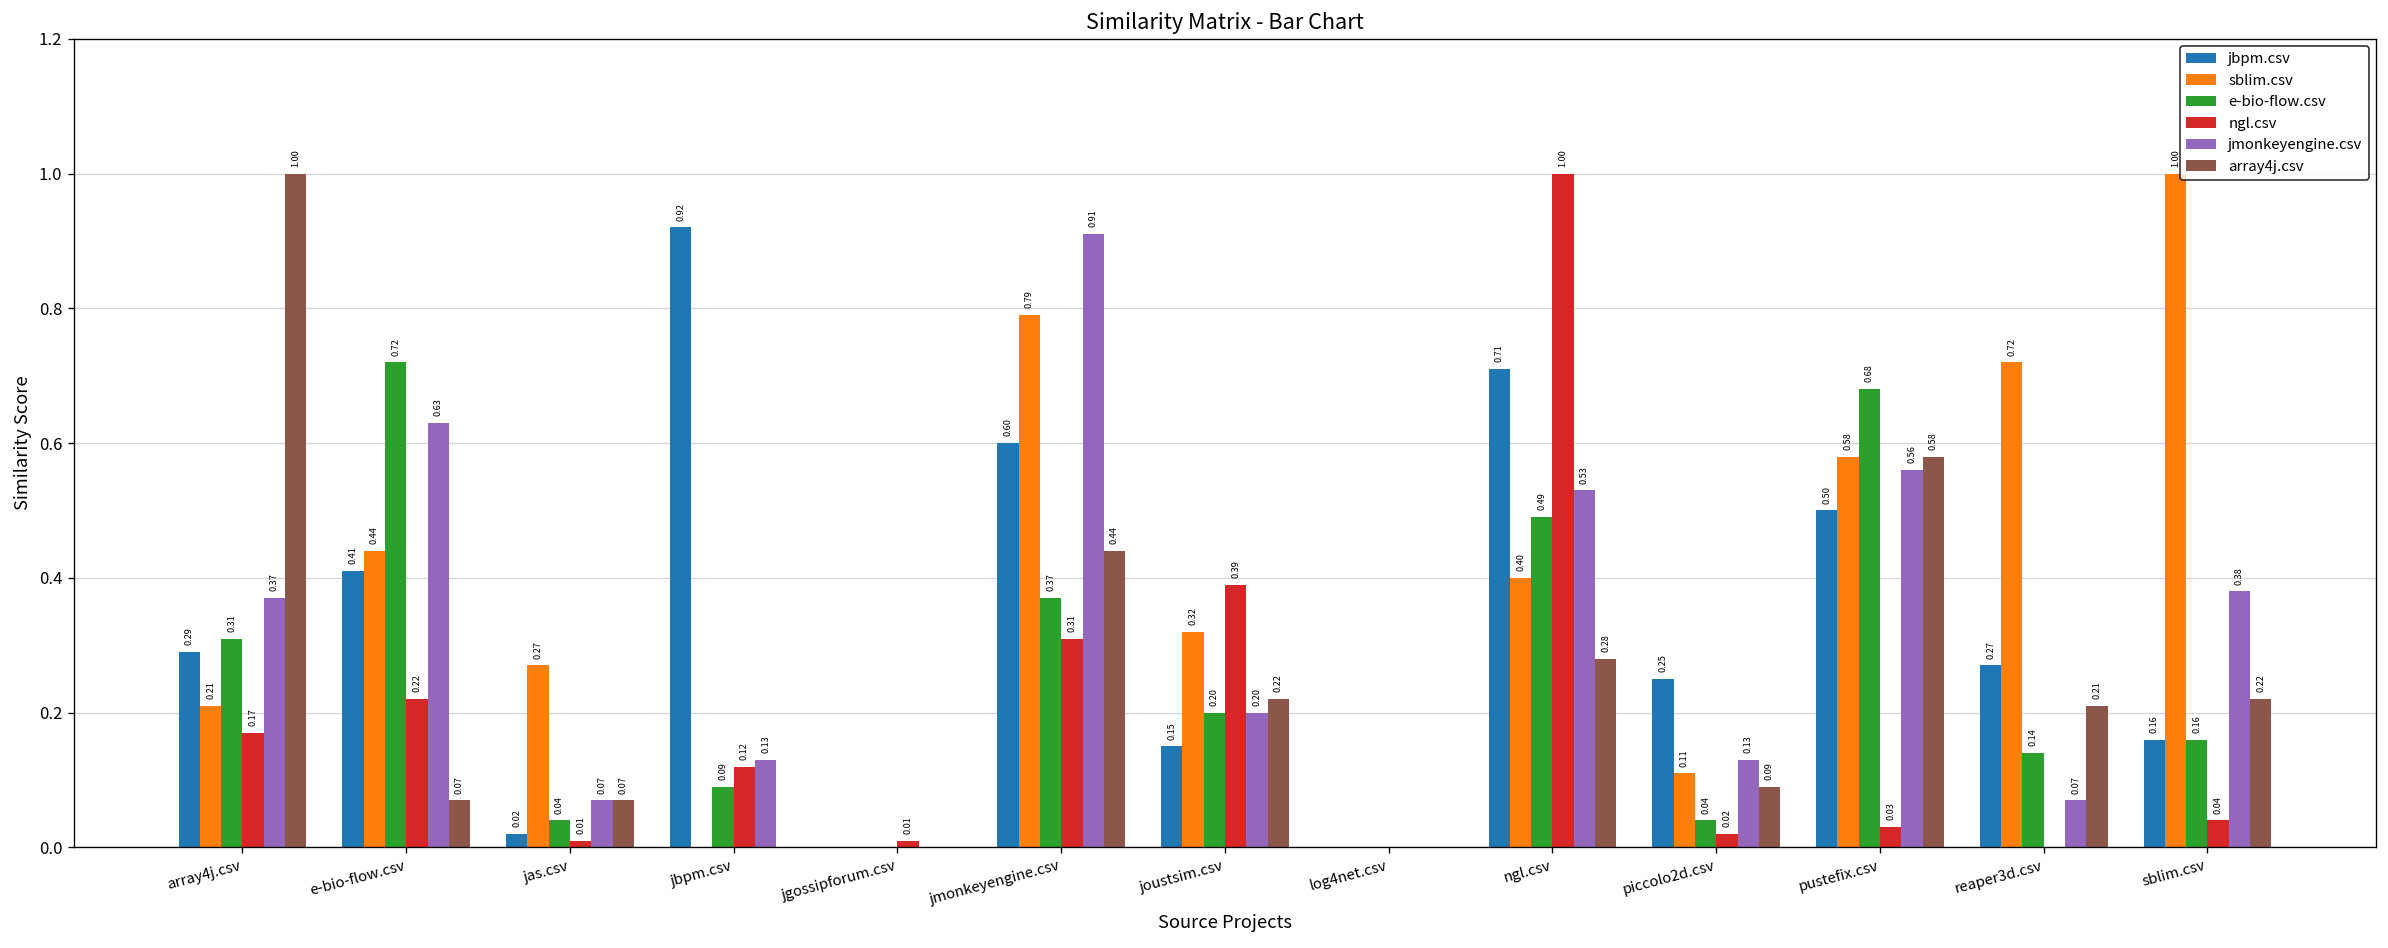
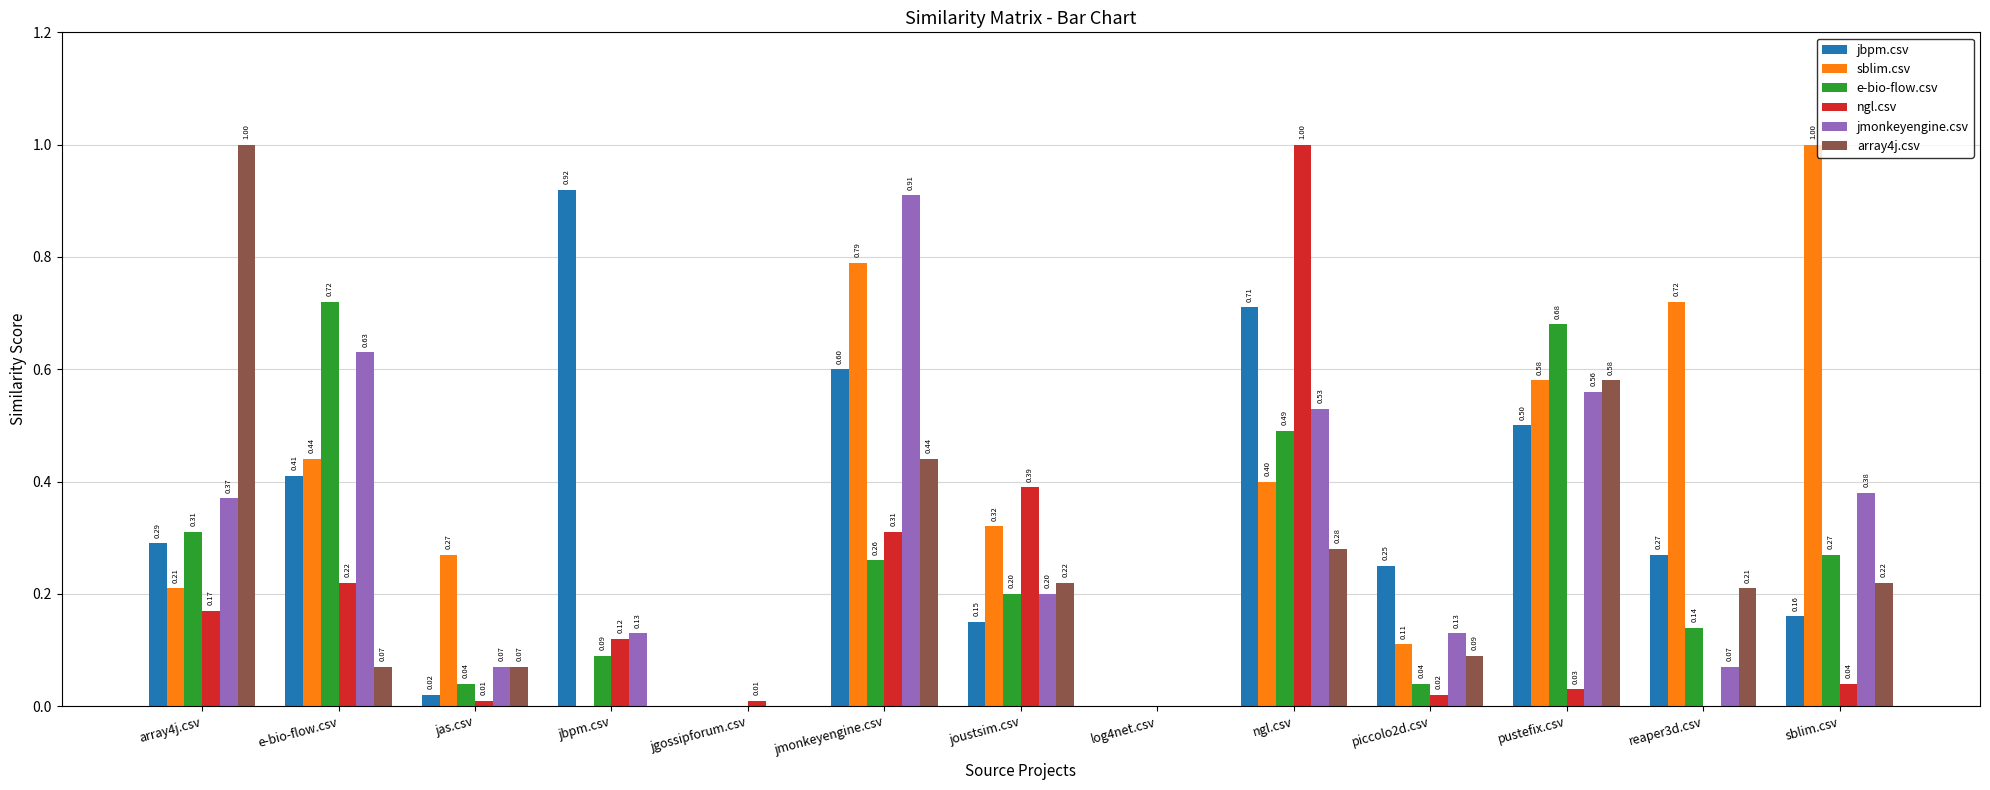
  {
    "jbpm.csv": {
      "array4j.csv": 0.29,
      "e-bio-flow.csv": 0.41,
      "jas.csv": 0.02,
      "jbpm.csv": 0.92,
      "jmonkeyengine.csv": 0.60,
      "joustsim.csv": 0.15,
      "ngl.csv": 0.71,
      "piccolo2d.csv": 0.25,
      "pustefix.csv": 0.50,
      "reaper3d.csv": 0.27,
      "sblim.csv": 0.16
    },
    "sblim.csv": {
      "array4j.csv": 0.21,
      "e-bio-flow.csv": 0.44,
      "jas.csv": 0.27,
      "jmonkeyengine.csv": 0.79,
      "joustsim.csv": 0.32,
      "ngl.csv": 0.40,
      "piccolo2d.csv": 0.11,
      "pustefix.csv": 0.58,
      "reaper3d.csv": 0.72
    },
    "e-bio-flow.csv": {
      "array4j.csv": 0.31,
      "e-bio-flow.csv": 0.72,
      "jas.csv": 0.04,
      "jbpm.csv": 0.09,
-     "jmonkeyengine.csv": 0.37,
+     "jmonkeyengine.csv": 0.26,
      "joustsim.csv": 0.20,
      "ngl.csv": 0.49,
      "piccolo2d.csv": 0.04,
      "pustefix.csv": 0.68,
      "reaper3d.csv": 0.14,
-     "sblim.csv": 0.16
+     "sblim.csv": 0.27
    },
    "ngl.csv": {
      "array4j.csv": 0.17,
      "e-bio-flow.csv": 0.22,
      "jas.csv": 0.01,
      "jbpm.csv": 0.12,
      "jgossipforum.csv": 0.01,
      "jmonkeyengine.csv": 0.31,
      "joustsim.csv": 0.39,
      "ngl.csv": 1.00,
      "piccolo2d.csv": 0.02,
      "pustefix.csv": 0.03,
      "sblim.csv": 0.04
    },
    "jmonkeyengine.csv": {
      "array4j.csv": 0.37,
      "e-bio-flow.csv": 0.63,
      "jas.csv": 0.07,
      "jbpm.csv": 0.13,
      "jmonkeyengine.csv": 0.91,
      "joustsim.csv": 0.20,
      "ngl.csv": 0.53,
      "piccolo2d.csv": 0.13,
      "pustefix.csv": 0.56,
      "reaper3d.csv": 0.07,
      "sblim.csv": 0.38
    },
    "array4j.csv": {
      "array4j.csv": 1.00,
      "e-bio-flow.csv": 0.07,
      "jas.csv": 0.07,
      "jmonkeyengine.csv": 0.44,
      "joustsim.csv": 0.22,
      "ngl.csv": 0.28,
      "piccolo2d.csv": 0.09,
      "pustefix.csv": 0.58,
      "reaper3d.csv": 0.21,
      "sblim.csv": 0.22
    }
  }
